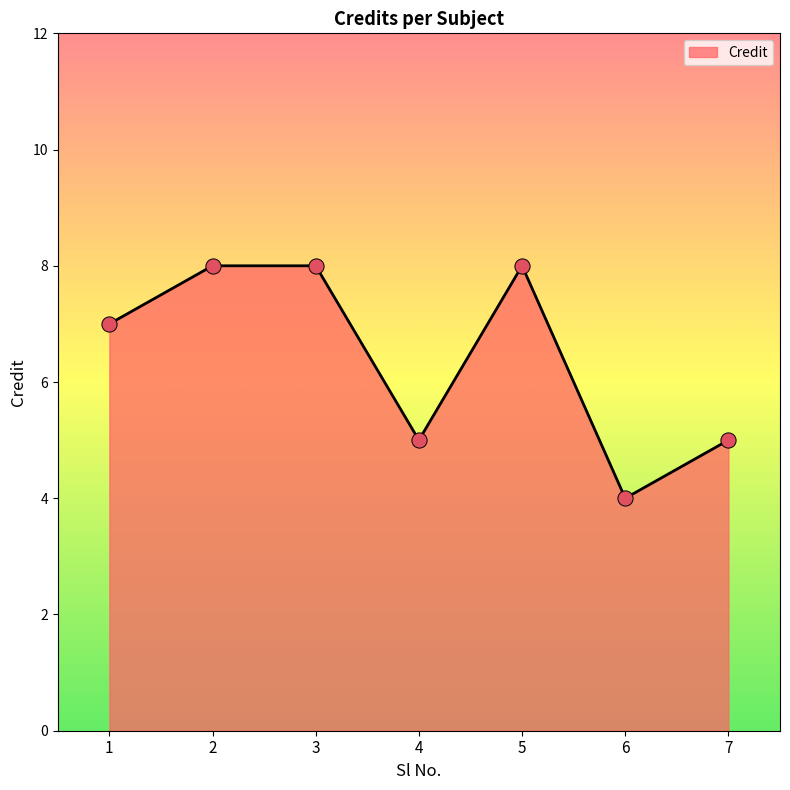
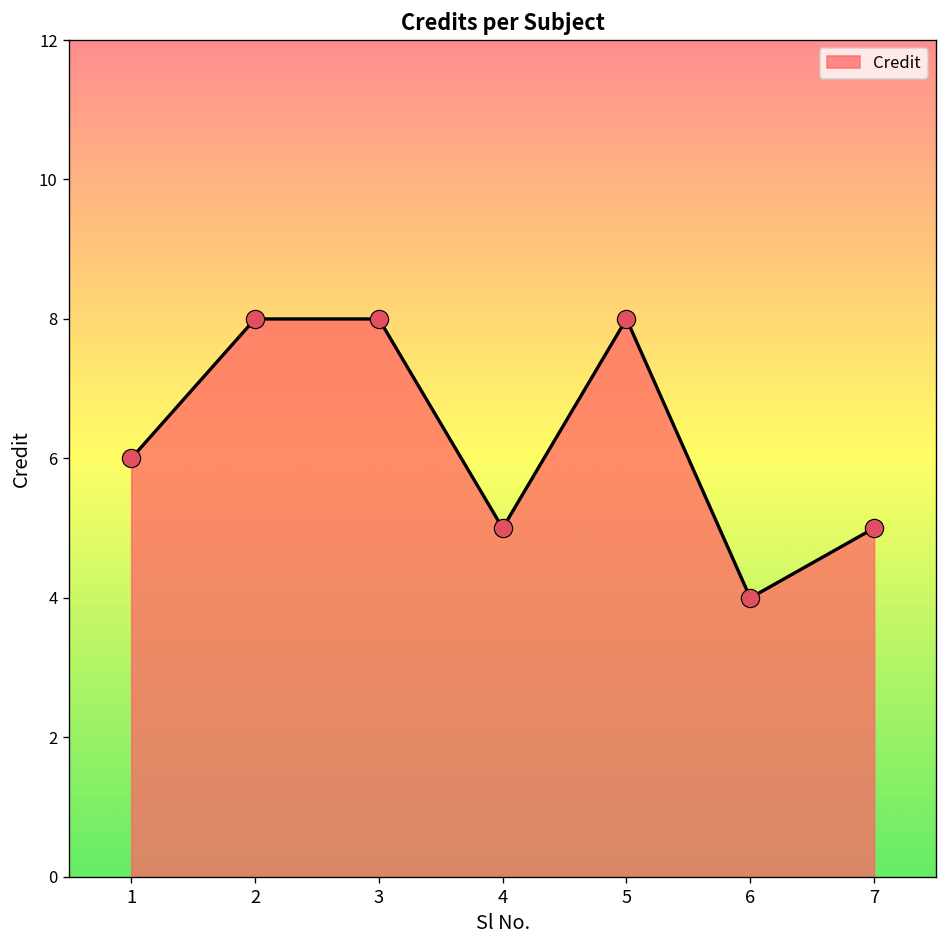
  {
-   "1": 7,
+   "1": 6,
    "2": 8,
    "3": 8,
    "4": 5,
    "5": 8,
    "6": 4,
    "7": 5
  }
